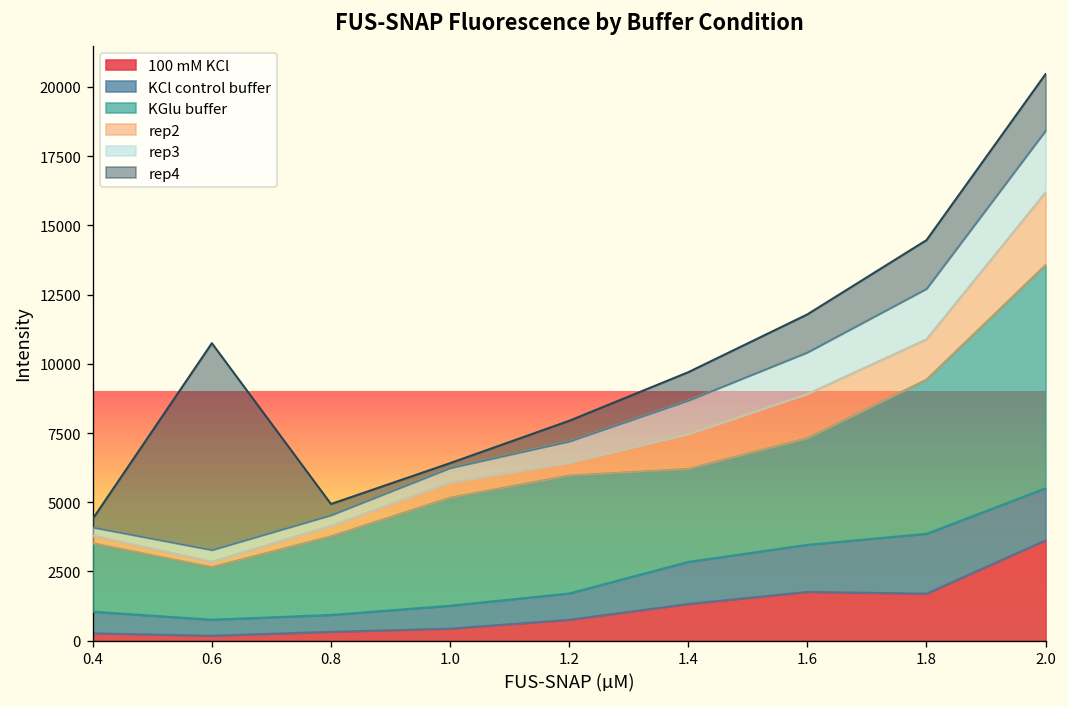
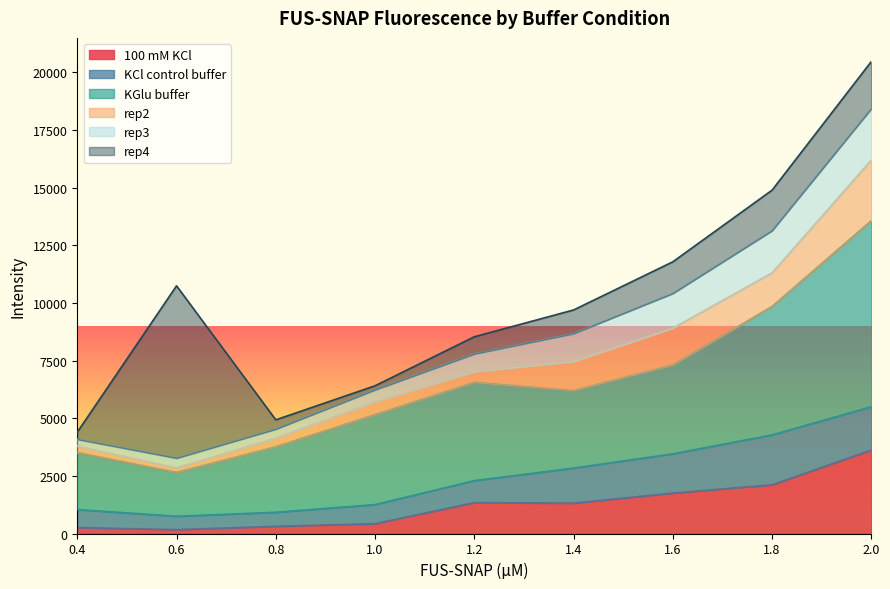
  {
    "100 mM KCl": {
      "0.4": 300,
      "0.6": 200,
      "0.8": 300,
      "1.0": 400,
-     "1.2": 800,
+     "1.2": 1300,
      "1.4": 1300,
      "1.6": 1800,
-     "1.8": 1700,
+     "1.8": 2100,
      "2.0": 3600
    },
    "rep2": {
      "0.4": 300,
      "0.6": 200,
      "0.8": 400,
      "1.0": 500,
      "1.2": 500,
      "1.4": 1300,
      "1.6": 1600,
      "1.8": 1500,
      "2.0": 2600
    },
    "rep3": {
      "0.4": 300,
      "0.6": 400,
      "0.8": 400,
      "1.0": 500,
      "1.2": 800,
      "1.4": 1200,
      "1.6": 1500,
      "1.8": 1800,
      "2.0": 2200
    },
    "rep4": {
      "0.4": 300,
      "0.6": 7500,
      "0.8": 400,
      "1.0": 200,
      "1.2": 700,
      "1.4": 1000,
      "1.6": 1400,
      "1.8": 1800,
      "2.0": 2000
    }
  }
